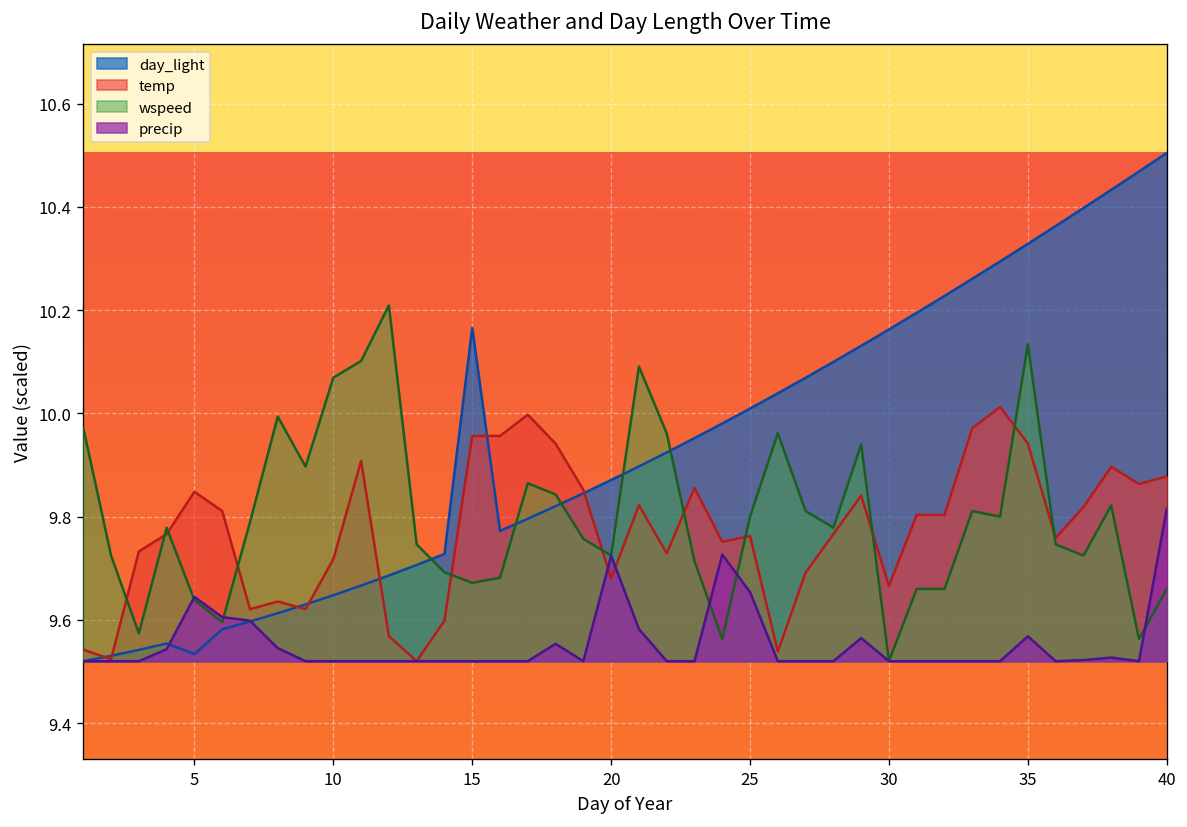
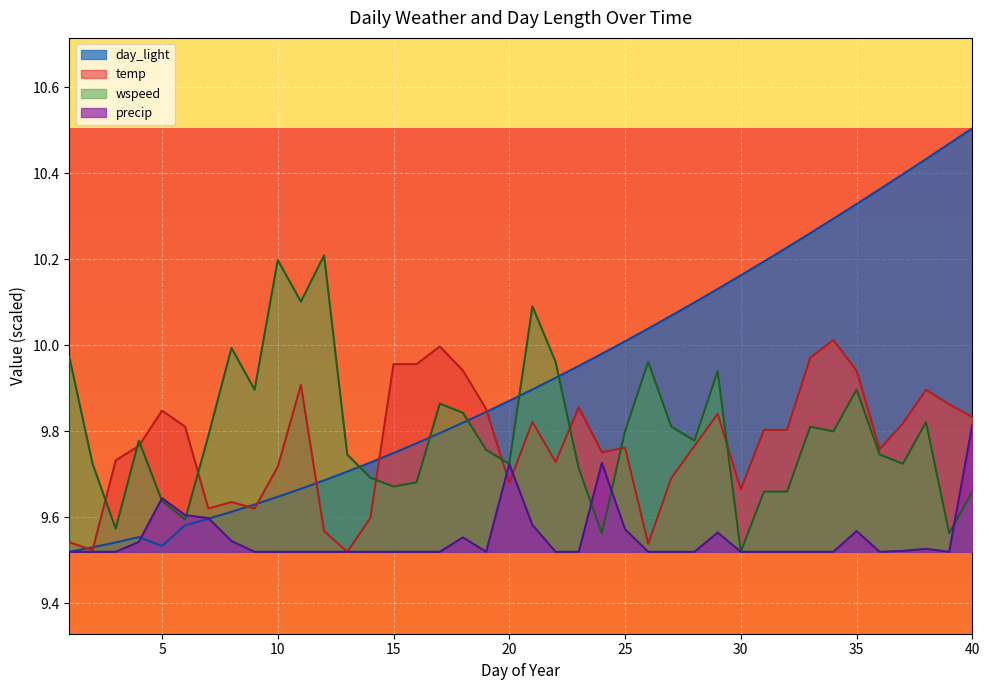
  {
    "day_light": {
      "5": 9.53,
      "10": 9.65,
-     "15": 10.17,
+     "15": 9.75,
      "20": 9.87,
      "25": 10.01,
      "30": 10.16,
      "35": 10.33,
      "40": 10.50
    },
    "temp": {
      "5": 9.85,
      "10": 9.72,
      "15": 9.96,
      "20": 9.68,
      "25": 9.76,
      "30": 9.67,
      "35": 9.94,
-     "40": 9.88
+     "40": 9.83
    },
    "wspeed": {
      "5": 9.64,
-     "10": 10.07,
+     "10": 10.20,
      "15": 9.67,
      "25": 9.80,
-     "35": 10.13,
+     "35": 9.90,
      "40": 9.66
    },
    "precip": {
      "5": 9.64,
      "10": 9.52,
      "15": 9.52,
-     "25": 9.65,
+     "25": 9.57,
      "35": 9.57,
      "40": 9.82
    }
  }
